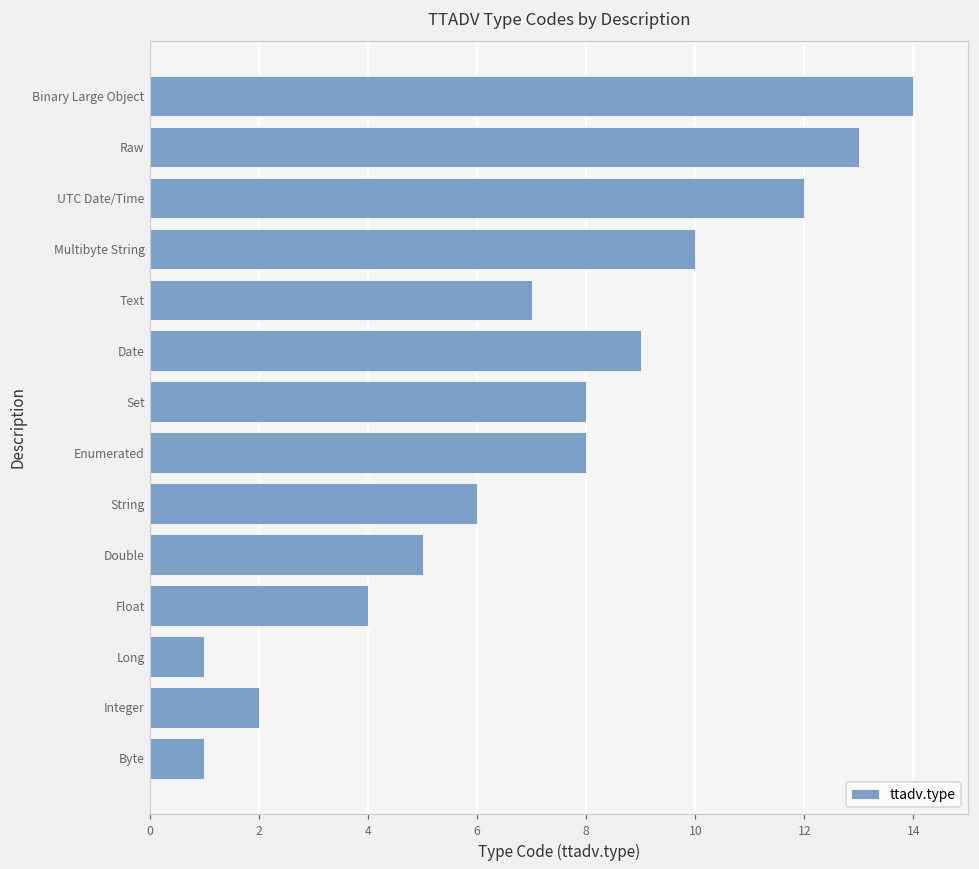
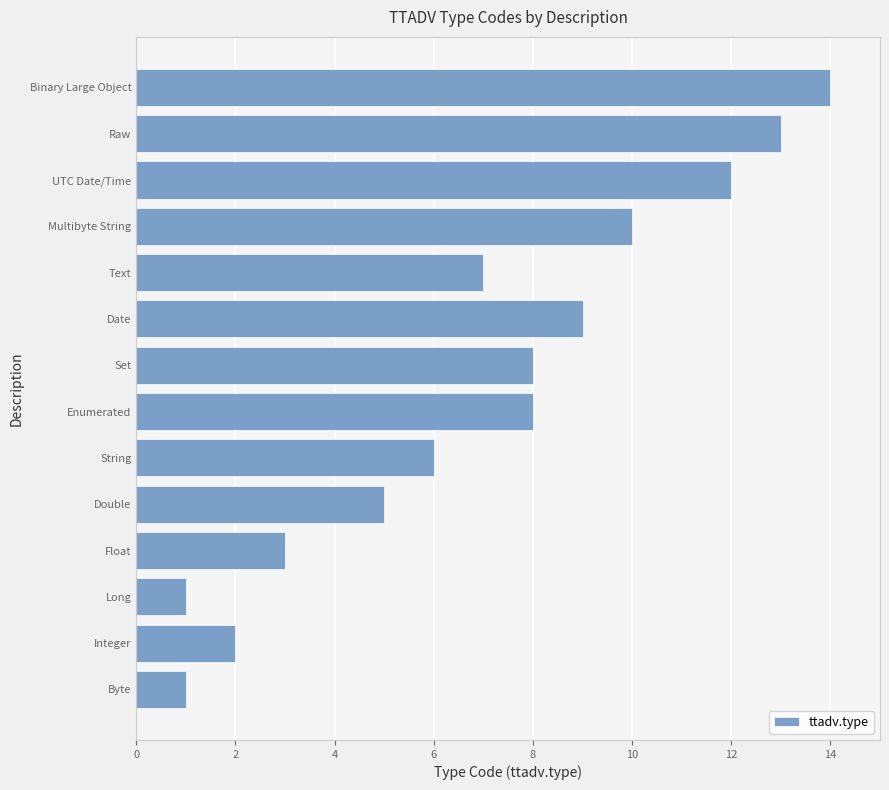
  {
    "Binary Large Object": 14,
    "Raw": 13,
    "UTC Date/Time": 12,
    "Multibyte String": 10,
    "Text": 7,
    "Date": 9,
    "Set": 8,
    "Enumerated": 8,
    "String": 6,
    "Double": 5,
-   "Float": 4,
+   "Float": 3,
    "Long": 1,
    "Integer": 2,
    "Byte": 1
  }
